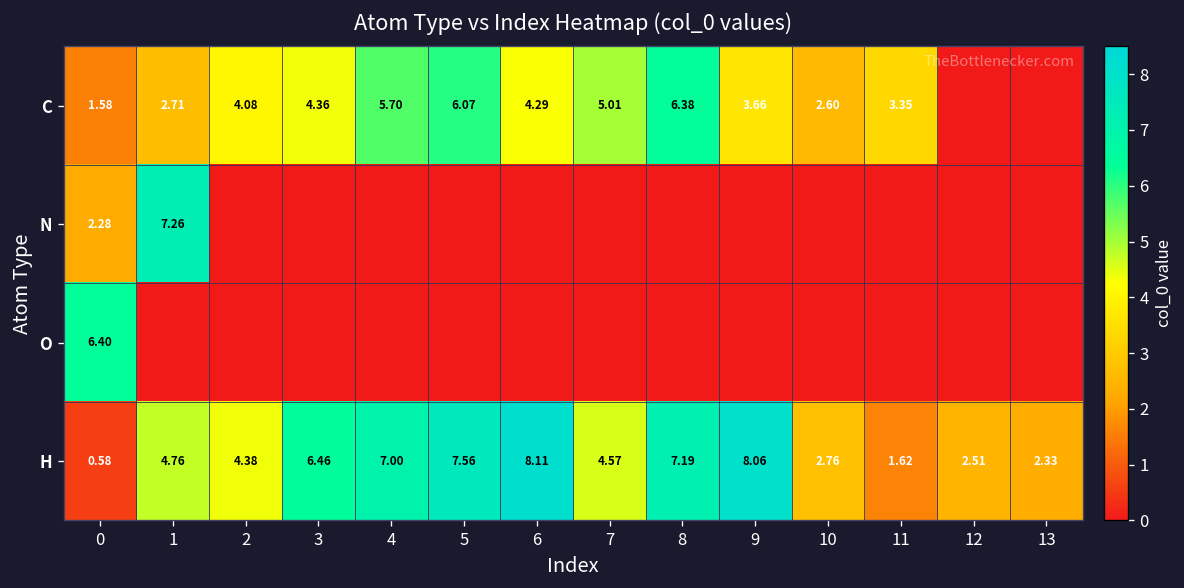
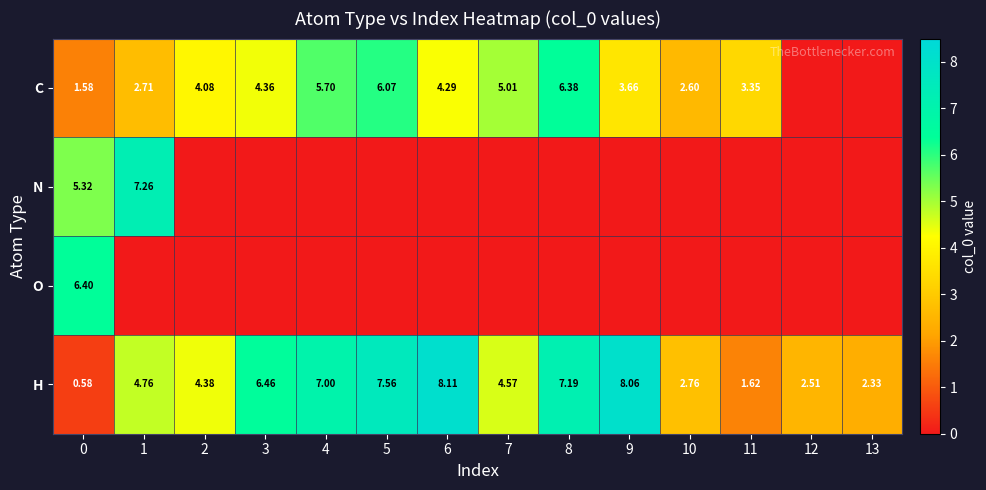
  {
    "C": {
      "0": 1.58,
      "1": 2.71,
      "2": 4.08,
      "3": 4.36,
      "4": 5.70,
      "5": 6.07,
      "6": 4.29,
      "7": 5.01,
      "8": 6.38,
      "9": 3.66,
      "10": 2.60,
      "11": 3.35
    },
    "N": {
-     "0": 2.28,
+     "0": 5.32,
      "1": 7.26
    },
    "O": {
      "0": 6.40
    },
    "H": {
      "0": 0.58,
      "1": 4.76,
      "2": 4.38,
      "3": 6.46,
      "4": 7.00,
      "5": 7.56,
      "6": 8.11,
      "7": 4.57,
      "8": 7.19,
      "9": 8.06,
      "10": 2.76,
      "11": 1.62,
      "12": 2.51,
      "13": 2.33
    }
  }
